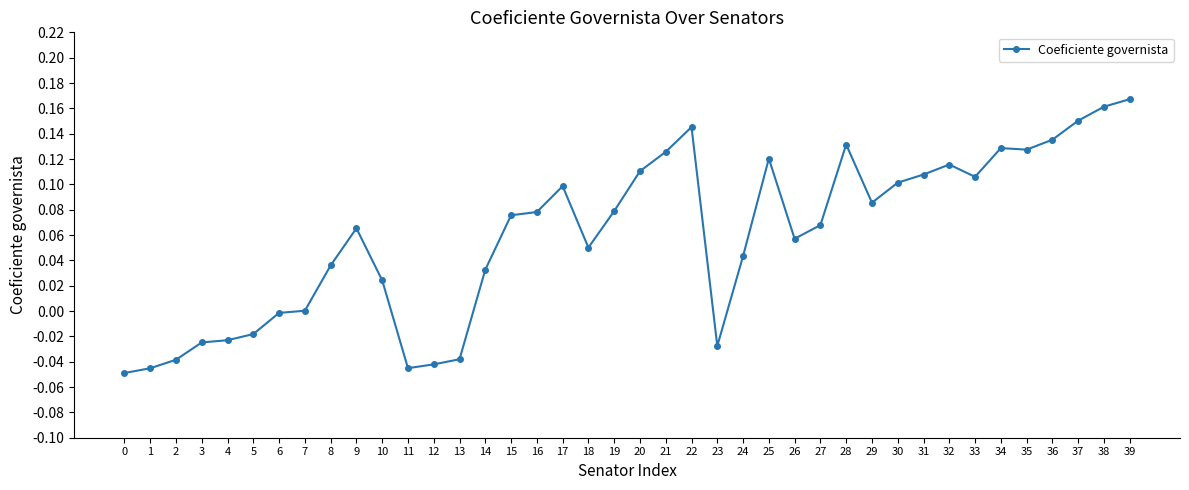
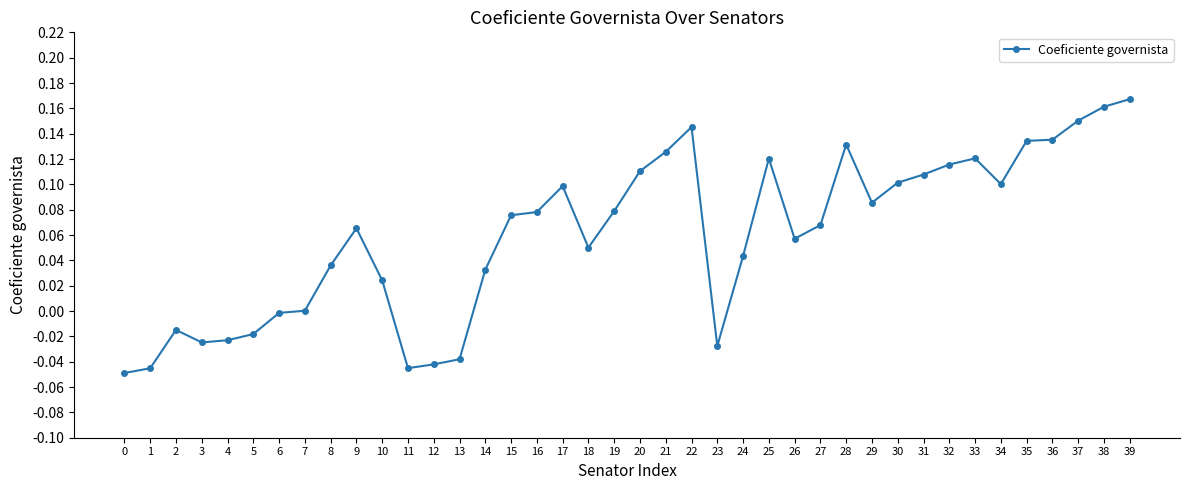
  {
    "0": -0.049,
    "1": -0.045,
-   "2": -0.038,
+   "2": -0.015,
    "3": -0.025,
    "4": -0.023,
    "5": -0.018,
    "6": -0.001,
    "7": 0.000,
    "8": 0.036,
    "9": 0.065,
    "10": 0.024,
    "11": -0.045,
    "12": -0.042,
    "13": -0.038,
    "14": 0.033,
    "15": 0.076,
    "16": 0.078,
    "17": 0.099,
    "18": 0.050,
    "19": 0.079,
    "20": 0.110,
    "21": 0.126,
    "22": 0.145,
    "23": -0.028,
    "24": 0.043,
    "25": 0.120,
    "26": 0.057,
    "27": 0.068,
    "28": 0.131,
    "29": 0.086,
    "30": 0.101,
    "31": 0.108,
    "32": 0.116,
-   "33": 0.106,
-   "34": 0.129,
-   "35": 0.127,
+   "33": 0.121,
+   "34": 0.100,
+   "35": 0.134,
    "36": 0.135,
    "37": 0.150,
    "38": 0.161,
    "39": 0.167
  }
